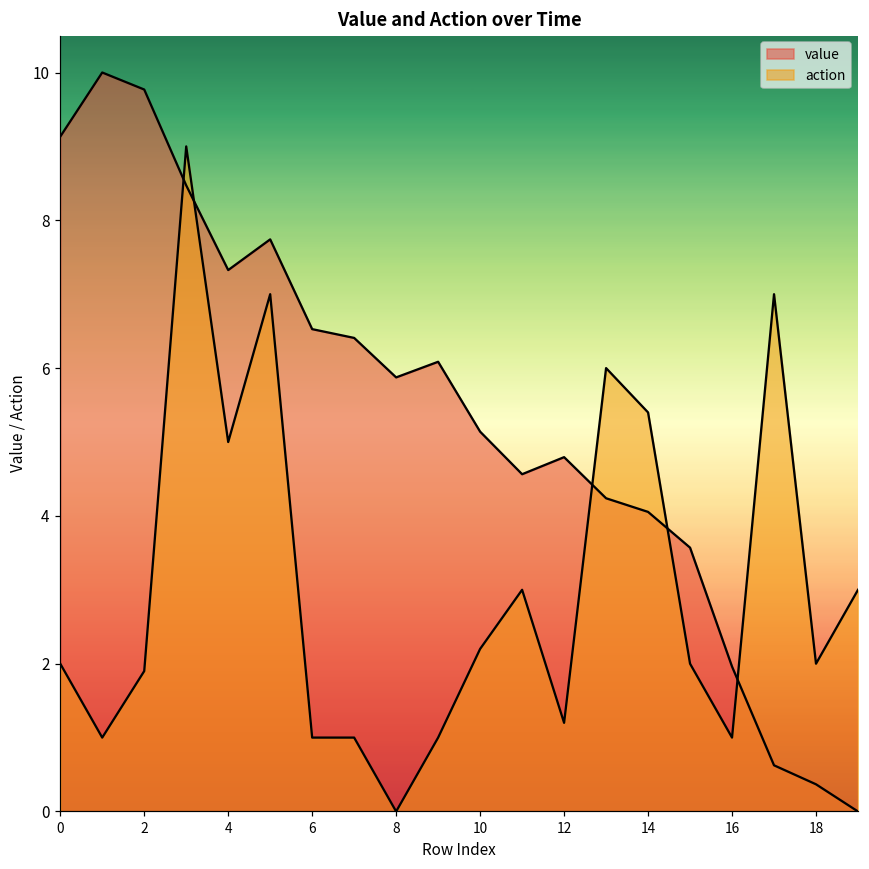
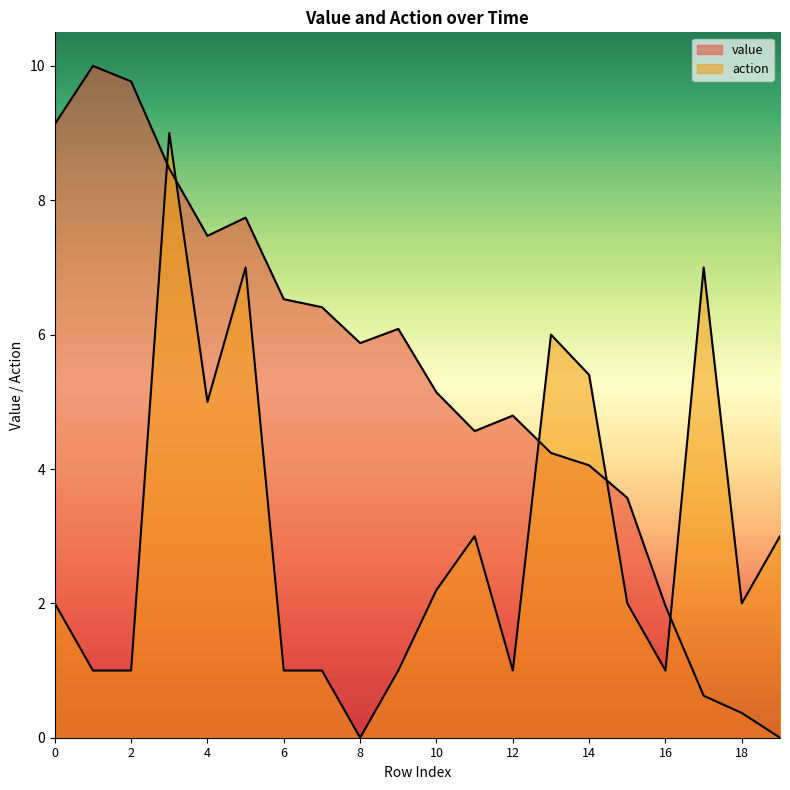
  {
    "value": {
      "0": 9.1,
      "2": 9.8,
-     "4": 7.3,
+     "4": 7.5,
      "6": 6.5,
      "8": 5.9,
      "10": 5.1,
      "12": 4.8,
      "14": 4.1,
      "16": 2.0,
      "18": 0.4
    },
    "action": {
      "0": 2.0,
-     "2": 1.9,
+     "2": 1.0,
      "4": 5.0,
      "6": 1.0,
      "8": 0.0,
      "10": 2.2,
-     "12": 1.2,
+     "12": 1.0,
      "14": 5.4,
      "16": 1.0,
      "18": 2.0
    }
  }
